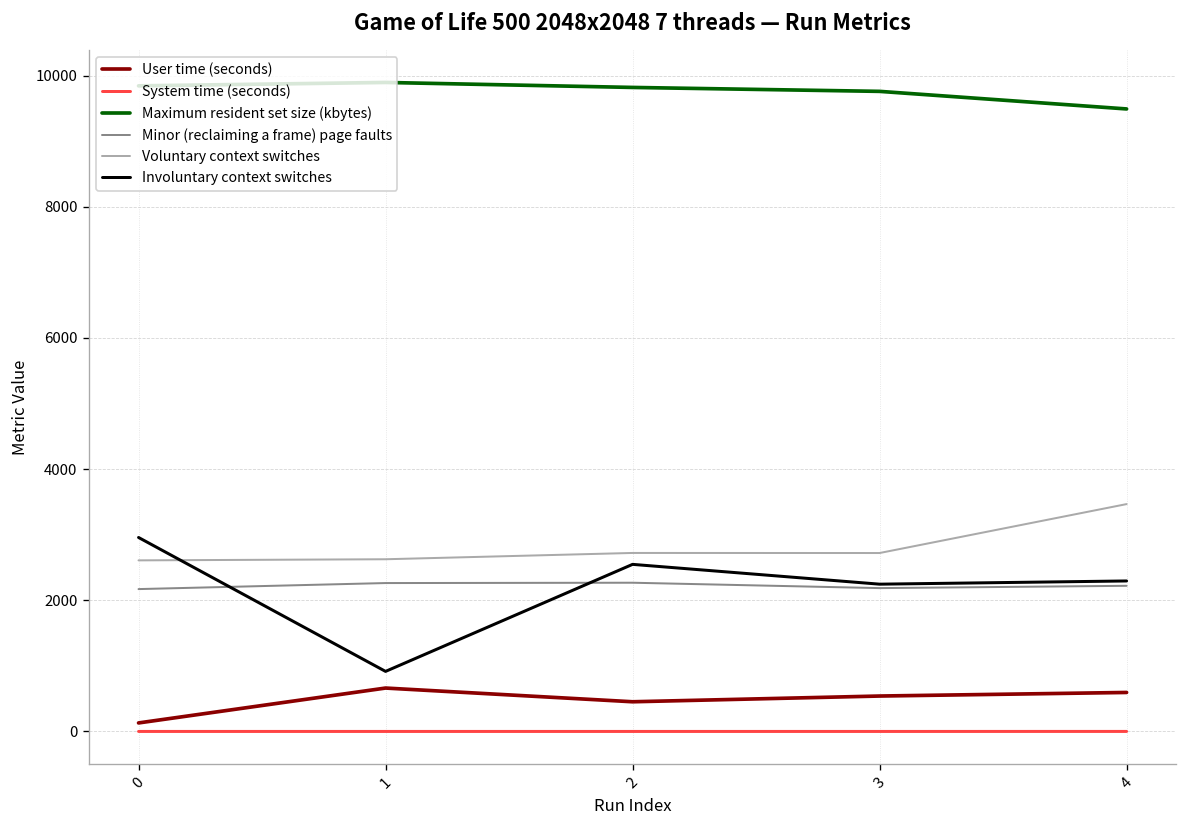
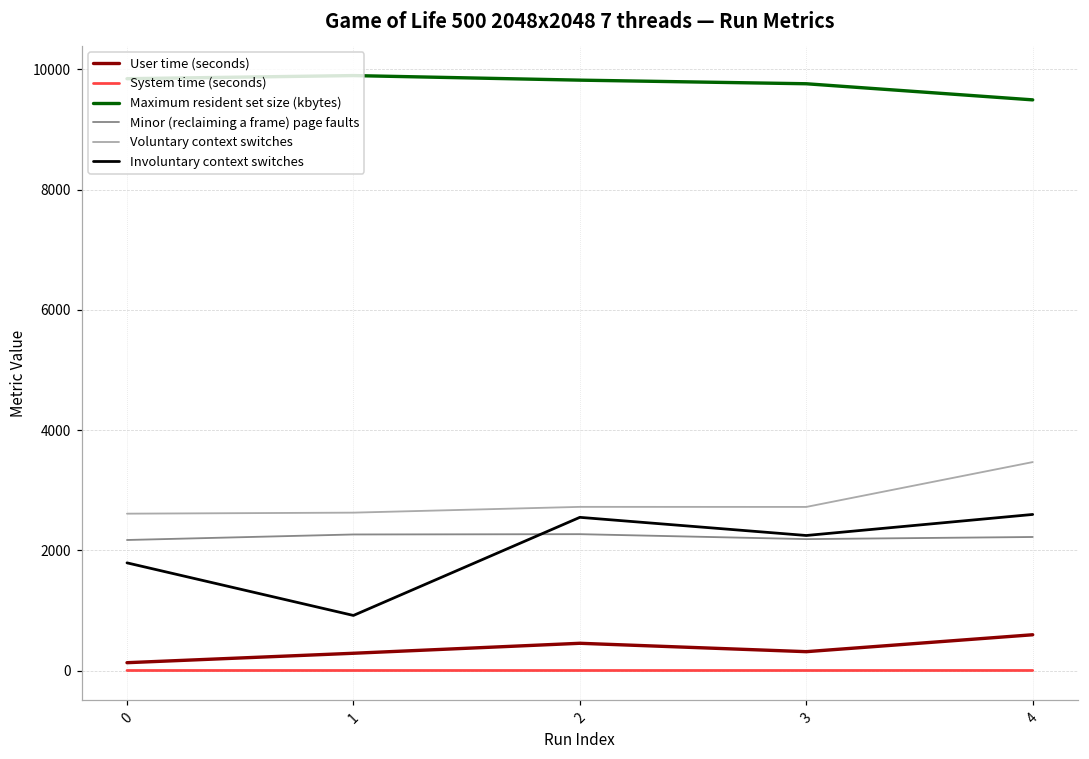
  {
    "User time (seconds)": {
      "0": 100,
-     "1": 700,
+     "1": 300,
      "2": 500,
-     "3": 500,
+     "3": 300,
      "4": 600
    },
    "System time (seconds)": {
      "0": 0,
      "1": 0,
      "2": 0,
      "3": 0,
      "4": 0
    },
    "Maximum resident set size (kbytes)": {
      "2": 9800,
      "3": 9800,
      "4": 9500
    },
    "Involuntary context switches": {
-     "0": 3000,
+     "0": 1800,
      "1": 900,
      "2": 2500,
      "3": 2200,
-     "4": 2300
+     "4": 2600
    }
  }
